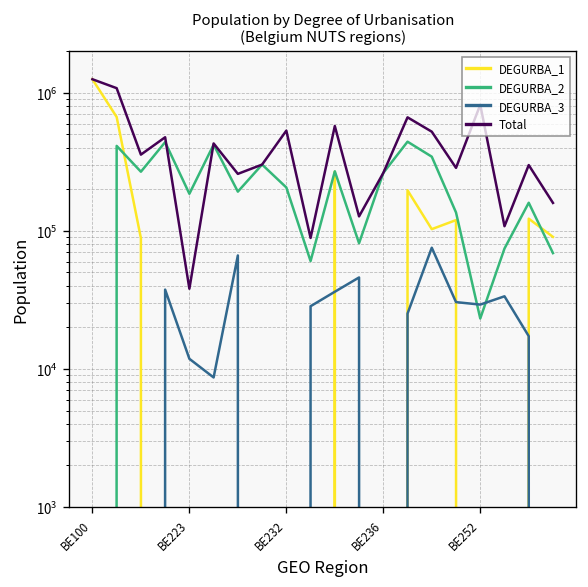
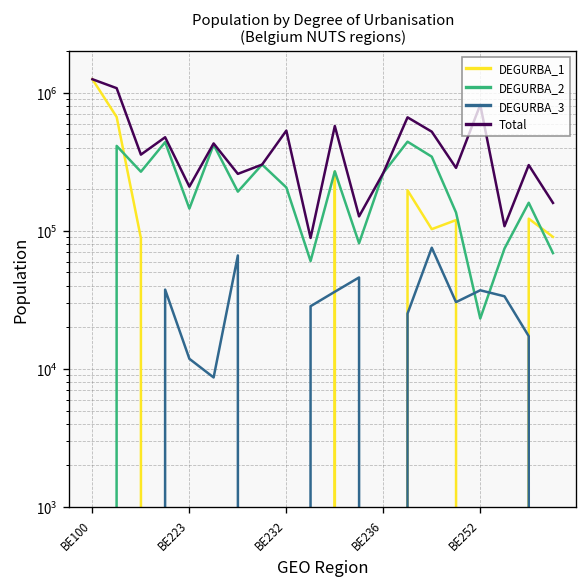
  {
    "DEGURBA_2": {
-     "BE223": 190000,
+     "BE223": 150000,
      "BE232": 210000,
      "BE252": 23000
    },
    "DEGURBA_3": {
      "BE223": 12000,
-     "BE252": 29000
+     "BE252": 37000
    },
    "Total": {
-     "BE223": 38000,
+     "BE223": 210000,
      "BE232": 500000
    }
  }
